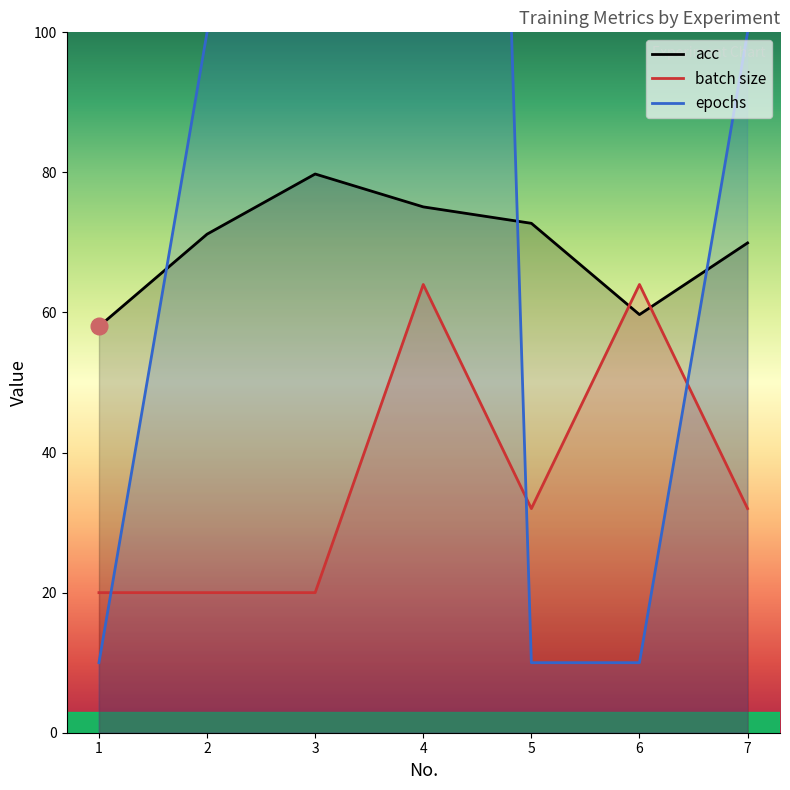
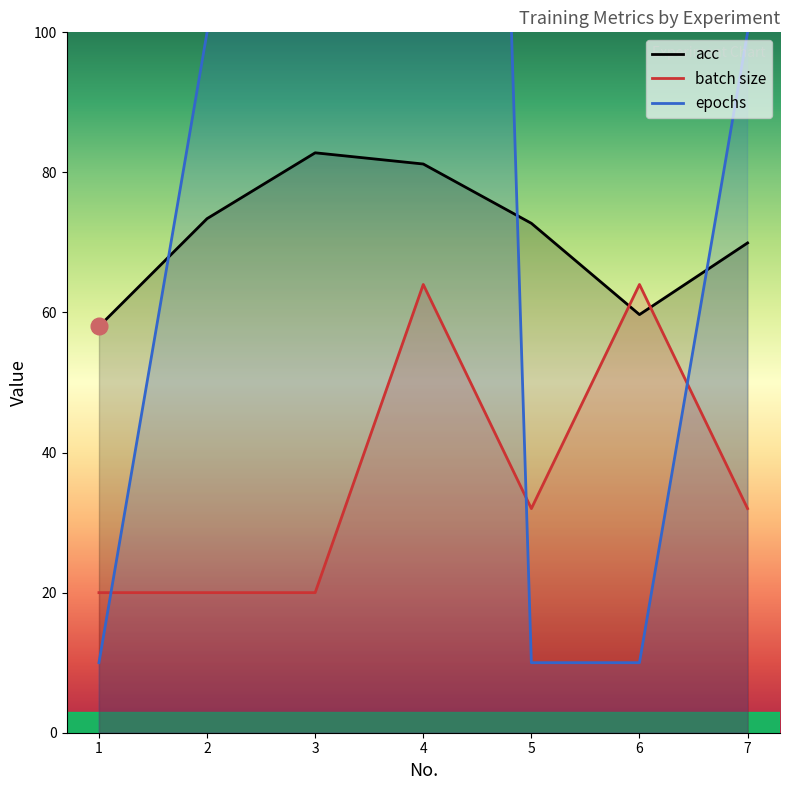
  {
    "acc": {
-     "2": 71,
-     "3": 80,
-     "4": 75,
+     "2": 73,
+     "3": 83,
+     "4": 81,
      "5": 73,
      "6": 60,
      "7": 70
    },
    "batch size": {
      "1": 20,
      "2": 20,
      "3": 20,
      "4": 64,
      "5": 32,
      "6": 64,
      "7": 32
    },
    "epochs": {
      "1": 10,
      "2": 100,
      "5": 10,
      "6": 10,
      "7": 100
    }
  }
